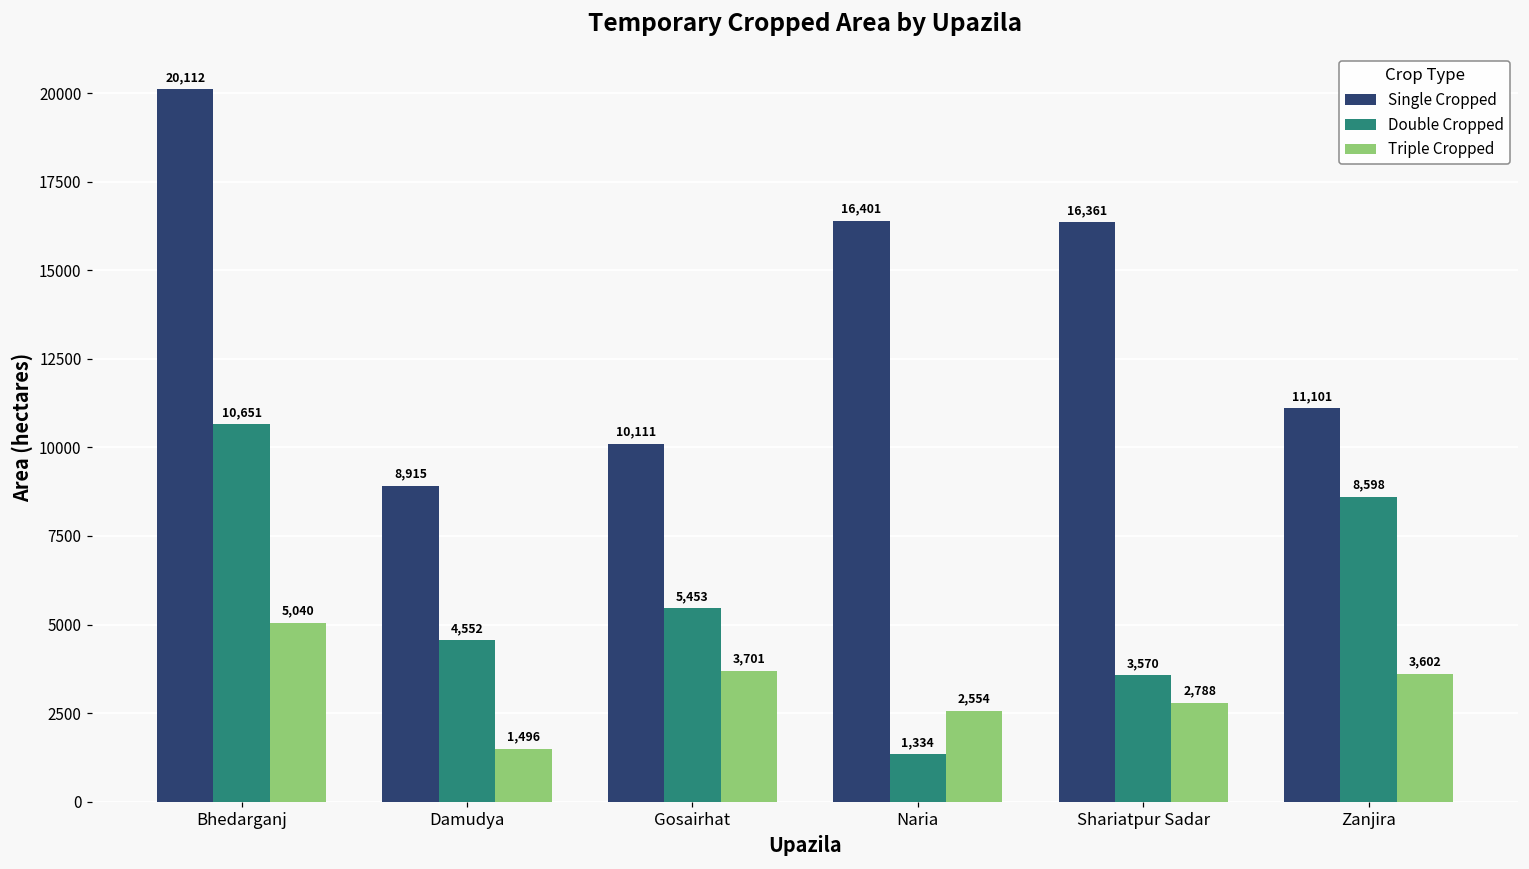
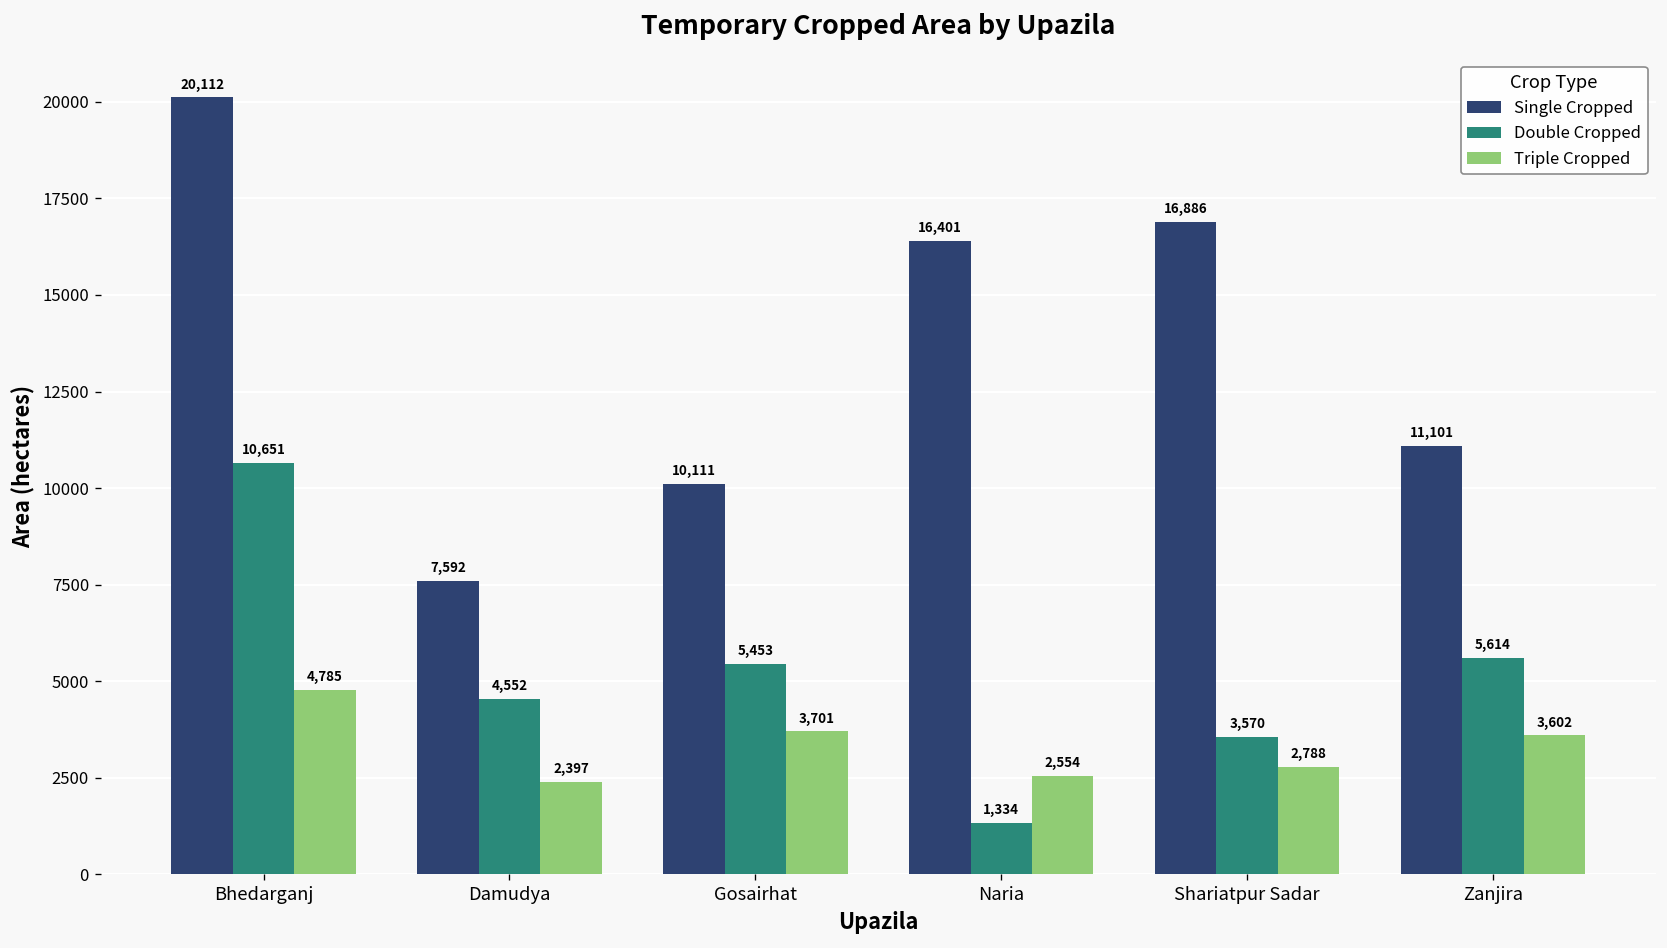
  {
    "Single Cropped": {
      "Bhedarganj": "20,112",
-     "Damudya": "8,915",
+     "Damudya": "7,592",
      "Gosairhat": "10,111",
      "Naria": "16,401",
-     "Shariatpur Sadar": "16,361",
+     "Shariatpur Sadar": "16,886",
      "Zanjira": "11,101"
    },
    "Double Cropped": {
      "Bhedarganj": "10,651",
      "Damudya": "4,552",
      "Gosairhat": "5,453",
      "Naria": "1,334",
      "Shariatpur Sadar": "3,570",
-     "Zanjira": "8,598"
+     "Zanjira": "5,614"
    },
    "Triple Cropped": {
-     "Bhedarganj": "5,040",
-     "Damudya": "1,496",
+     "Bhedarganj": "4,785",
+     "Damudya": "2,397",
      "Gosairhat": "3,701",
      "Naria": "2,554",
      "Shariatpur Sadar": "2,788",
      "Zanjira": "3,602"
    }
  }
